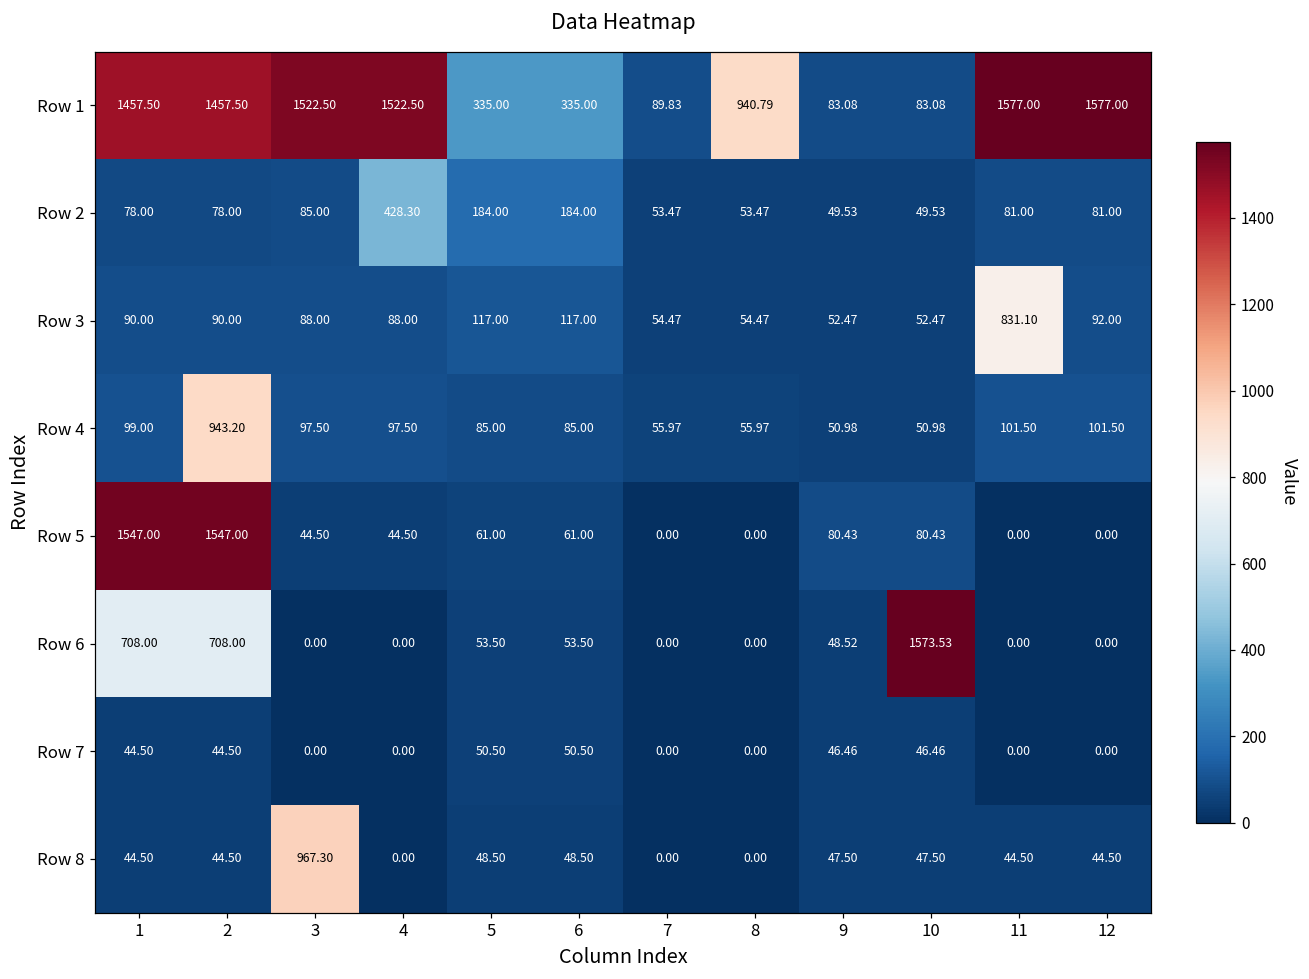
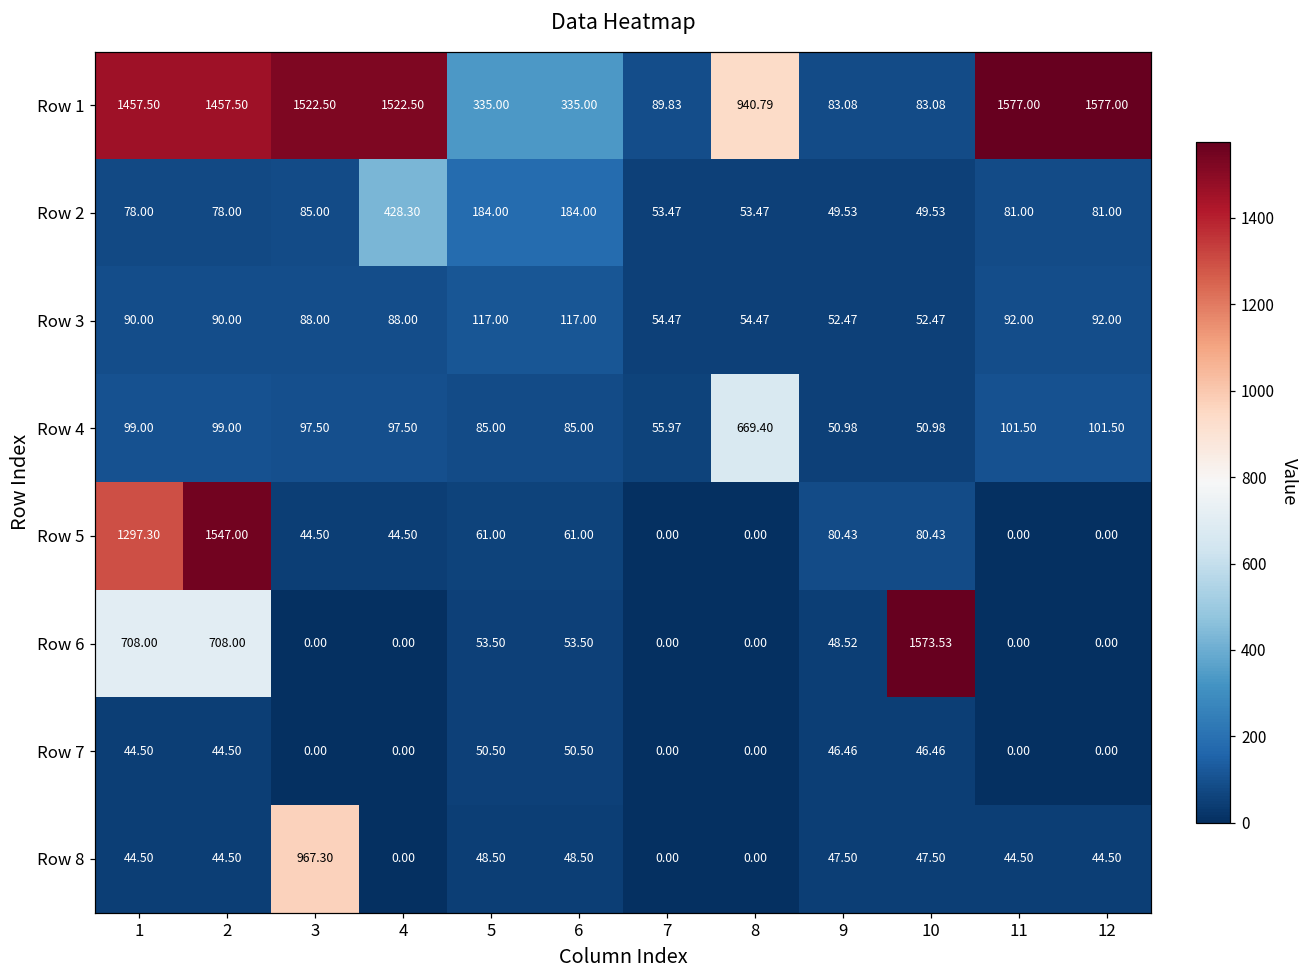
  {
    "Row 1": {
      "1": 1457.50,
      "2": 1457.50,
      "3": 1522.50,
      "4": 1522.50,
      "5": 335.00,
      "6": 335.00,
      "7": 89.83,
      "8": 940.79,
      "9": 83.08,
      "10": 83.08,
      "11": 1577.00,
      "12": 1577.00
    },
    "Row 2": {
      "1": 78.00,
      "2": 78.00,
      "3": 85.00,
      "4": 428.30,
      "5": 184.00,
      "6": 184.00,
      "7": 53.47,
      "8": 53.47,
      "9": 49.53,
      "10": 49.53,
      "11": 81.00,
      "12": 81.00
    },
    "Row 3": {
      "1": 90.00,
      "2": 90.00,
      "3": 88.00,
      "4": 88.00,
      "5": 117.00,
      "6": 117.00,
      "7": 54.47,
      "8": 54.47,
      "9": 52.47,
      "10": 52.47,
-     "11": 831.10,
+     "11": 92.00,
      "12": 92.00
    },
    "Row 4": {
      "1": 99.00,
-     "2": 943.20,
+     "2": 99.00,
      "3": 97.50,
      "4": 97.50,
      "5": 85.00,
      "6": 85.00,
      "7": 55.97,
-     "8": 55.97,
+     "8": 669.40,
      "9": 50.98,
      "10": 50.98,
      "11": 101.50,
      "12": 101.50
    },
    "Row 5": {
-     "1": 1547.00,
+     "1": 1297.30,
      "2": 1547.00,
      "3": 44.50,
      "4": 44.50,
      "5": 61.00,
      "6": 61.00,
      "7": 0.00,
      "8": 0.00,
      "9": 80.43,
      "10": 80.43,
      "11": 0.00,
      "12": 0.00
    },
    "Row 6": {
      "1": 708.00,
      "2": 708.00,
      "3": 0.00,
      "4": 0.00,
      "5": 53.50,
      "6": 53.50,
      "7": 0.00,
      "8": 0.00,
      "9": 48.52,
      "10": 1573.53,
      "11": 0.00,
      "12": 0.00
    },
    "Row 7": {
      "1": 44.50,
      "2": 44.50,
      "3": 0.00,
      "4": 0.00,
      "5": 50.50,
      "6": 50.50,
      "7": 0.00,
      "8": 0.00,
      "9": 46.46,
      "10": 46.46,
      "11": 0.00,
      "12": 0.00
    },
    "Row 8": {
      "1": 44.50,
      "2": 44.50,
      "3": 967.30,
      "4": 0.00,
      "5": 48.50,
      "6": 48.50,
      "7": 0.00,
      "8": 0.00,
      "9": 47.50,
      "10": 47.50,
      "11": 44.50,
      "12": 44.50
    }
  }
